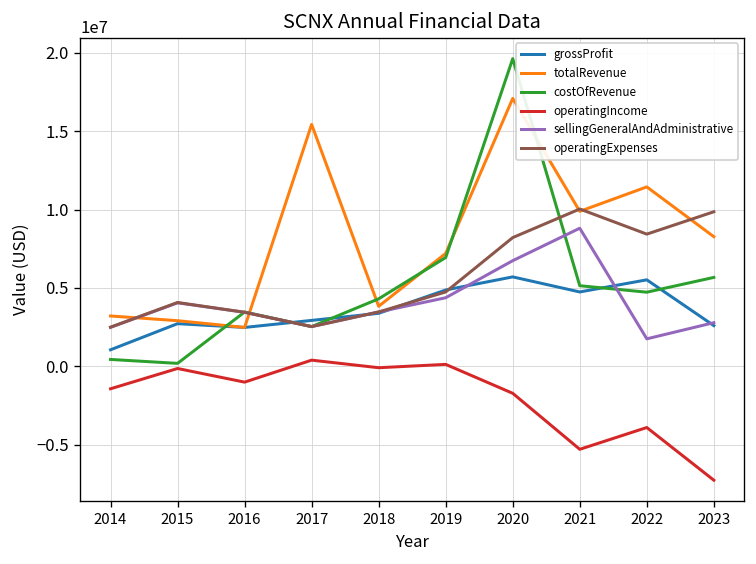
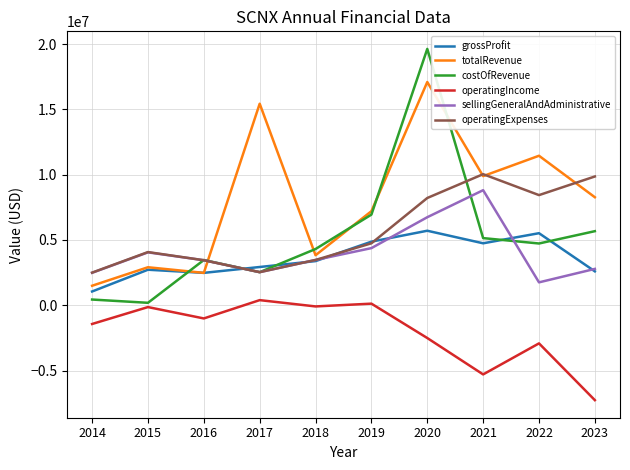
  {
    "grossProfit": {
      "2014": 1100000,
      "2017": 2900000,
      "2020": 5700000,
      "2021": 4700000,
      "2022": 5500000
    },
    "totalRevenue": {
-     "2014": 3200000,
+     "2014": 1500000,
      "2017": 15400000,
      "2018": 3800000,
      "2019": 7200000,
      "2020": 17100000,
      "2022": 11400000,
      "2023": 8300000
    },
    "costOfRevenue": {
      "2014": 400000,
      "2015": 200000,
      "2018": 4300000,
      "2019": 6900000,
      "2020": 19600000,
      "2021": 5100000,
      "2022": 4700000,
      "2023": 5700000
    },
    "operatingIncome": {
      "2014": -1400000,
      "2015": -100000,
      "2016": -1000000,
      "2017": 400000,
      "2018": -100000,
      "2019": 100000,
-     "2020": -1700000,
+     "2020": -2500000,
      "2021": -5300000,
-     "2022": -3900000,
+     "2022": -2900000,
      "2023": -7300000
    },
    "sellingGeneralAndAdministrative": {
      "2019": 4400000,
      "2020": 6700000,
      "2021": 8800000,
      "2022": 1800000
    },
    "operatingExpenses": {
      "2020": 8200000,
      "2022": 8400000,
      "2023": 9900000
    }
  }
